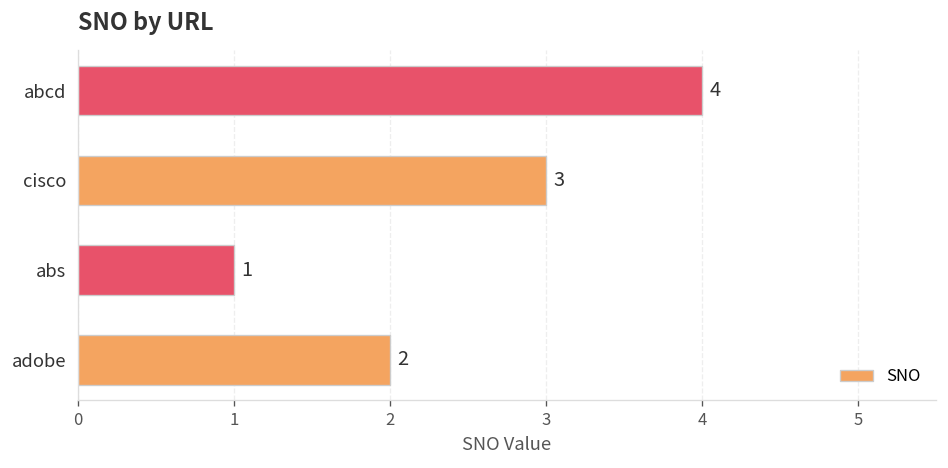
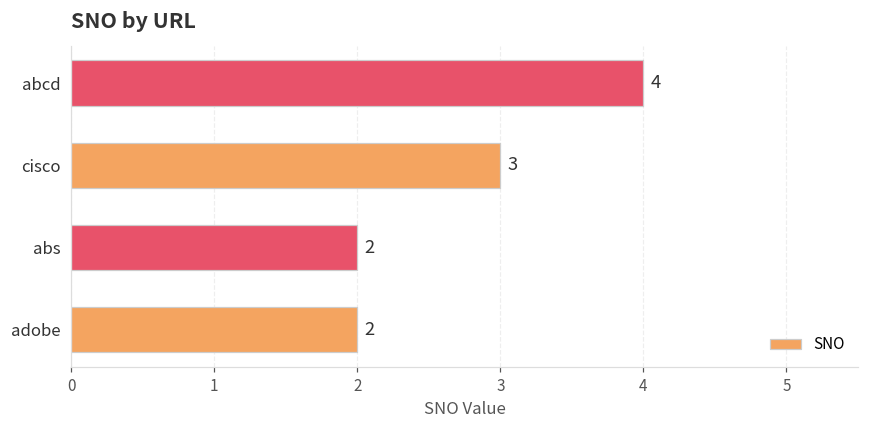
  {
    "abcd": 4,
    "cisco": 3,
-   "abs": 1,
+   "abs": 2,
    "adobe": 2
  }
